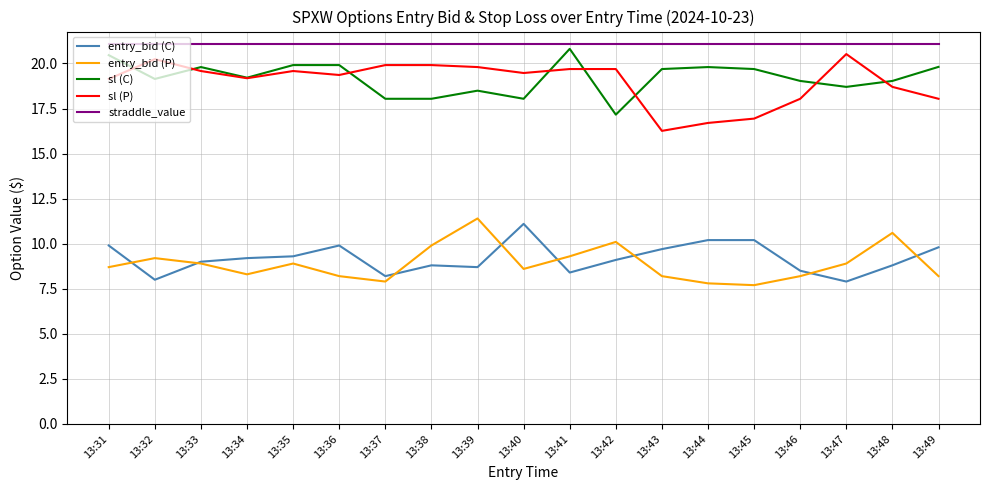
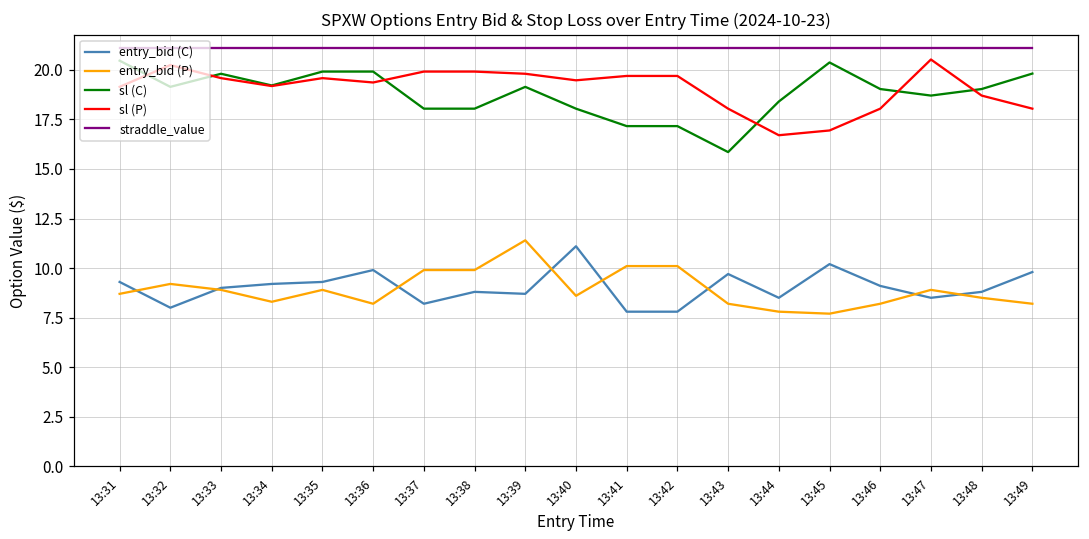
  {
    "entry_bid (C)": {
-     "13:31": 9.9,
+     "13:31": 9.3,
      "13:32": 8.0,
      "13:34": 9.2,
      "13:35": 9.3,
      "13:36": 9.9,
      "13:37": 8.2,
      "13:38": 8.8,
      "13:39": 8.7,
      "13:40": 11.1,
-     "13:41": 8.4,
-     "13:42": 9.1,
+     "13:41": 7.8,
+     "13:42": 7.8,
      "13:43": 9.7,
-     "13:44": 10.2,
+     "13:44": 8.5,
      "13:45": 10.2,
-     "13:46": 8.5,
-     "13:47": 7.9,
+     "13:46": 9.1,
+     "13:47": 8.5,
      "13:48": 8.8,
      "13:49": 9.8
    },
    "entry_bid (P)": {
      "13:31": 8.7,
      "13:32": 9.2,
      "13:34": 8.3,
      "13:35": 8.9,
      "13:36": 8.2,
-     "13:37": 7.9,
+     "13:37": 9.9,
      "13:38": 9.9,
      "13:39": 11.4,
      "13:40": 8.6,
-     "13:41": 9.3,
+     "13:41": 10.1,
      "13:42": 10.1,
      "13:43": 8.2,
      "13:44": 7.8,
      "13:45": 7.7,
      "13:46": 8.2,
      "13:47": 8.9,
-     "13:48": 10.6,
+     "13:48": 8.5,
      "13:49": 8.2
    },
    "sl (C)": {
      "13:33": 19.8,
      "13:35": 19.9,
      "13:36": 19.9,
      "13:37": 18.0,
      "13:38": 18.0,
-     "13:39": 18.5,
+     "13:39": 19.1,
      "13:40": 18.0,
-     "13:41": 20.8,
+     "13:41": 17.2,
      "13:42": 17.2,
-     "13:43": 19.7,
-     "13:44": 19.8,
-     "13:45": 19.7,
+     "13:43": 15.9,
+     "13:44": 18.4,
+     "13:45": 20.4,
      "13:46": 19.0,
      "13:47": 18.7,
      "13:48": 19.0,
      "13:49": 19.8
    },
    "sl (P)": {
      "13:33": 19.6,
      "13:35": 19.6,
      "13:36": 19.4,
      "13:37": 19.9,
      "13:38": 19.9,
      "13:39": 19.8,
      "13:40": 19.5,
      "13:41": 19.7,
      "13:42": 19.7,
-     "13:43": 16.3,
+     "13:43": 18.0,
      "13:44": 16.7,
      "13:45": 16.9,
      "13:46": 18.0,
      "13:47": 20.5,
      "13:48": 18.7,
      "13:49": 18.0
    },
    "straddle_value": {
      "13:33": 21.1,
      "13:34": 21.1,
      "13:35": 21.1,
      "13:36": 21.1,
      "13:37": 21.1,
      "13:38": 21.1,
      "13:39": 21.1,
      "13:40": 21.1,
      "13:41": 21.1,
      "13:42": 21.1,
      "13:43": 21.1,
      "13:44": 21.1,
      "13:45": 21.1,
      "13:46": 21.1,
      "13:47": 21.1,
      "13:48": 21.1,
      "13:49": 21.1
    }
  }
